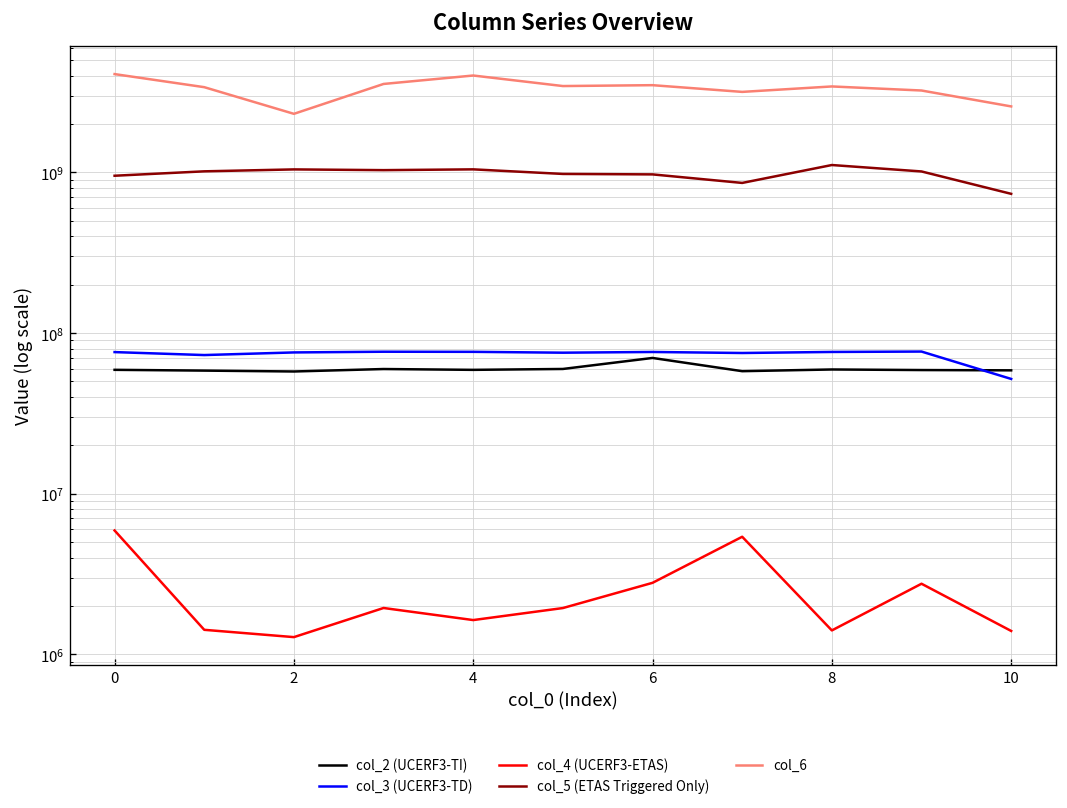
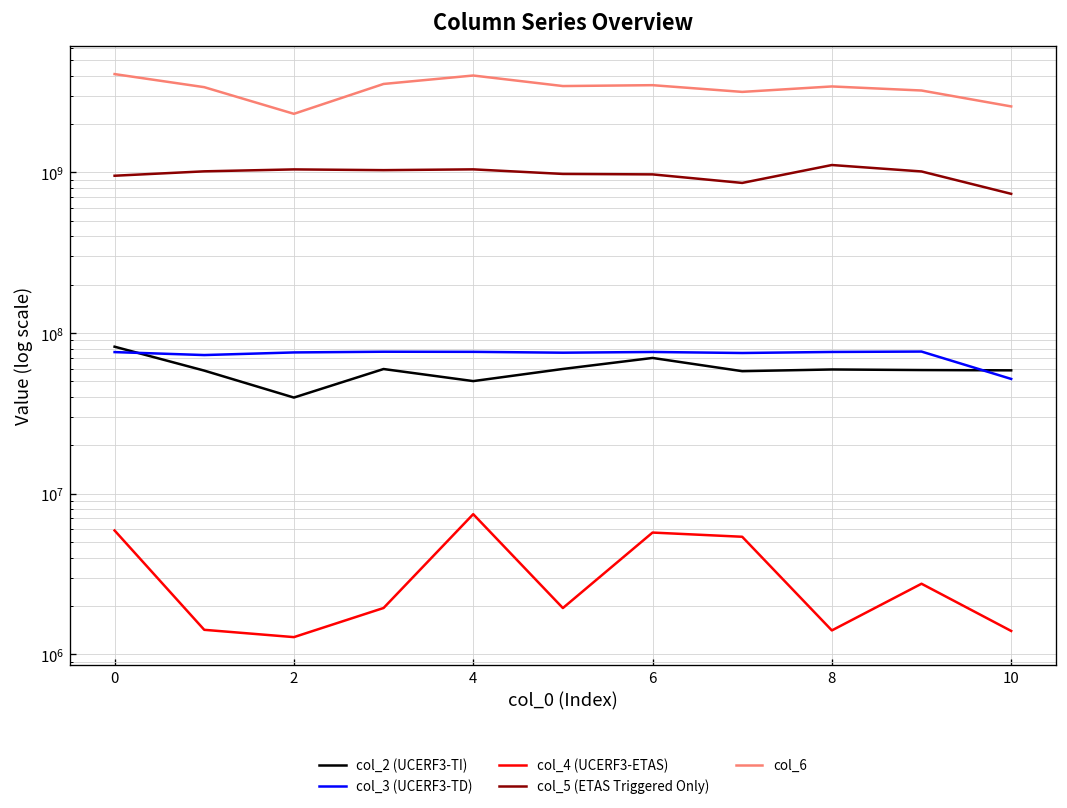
  {
    "col_2 (UCERF3-TI)": {
-     "0": 60000000,
-     "2": 58000000,
-     "4": 60000000,
+     "0": 80000000,
+     "2": 40000000,
+     "4": 50000000,
      "6": 70000000,
      "8": 60000000,
      "10": 60000000
    },
    "col_3 (UCERF3-TD)": {
      "0": 80000000,
      "2": 80000000,
      "4": 80000000,
      "6": 80000000,
      "8": 80000000,
      "10": 52000000
    },
    "col_4 (UCERF3-ETAS)": {
      "0": 6000000,
      "2": 1300000,
-     "4": 1600000,
-     "6": 2800000,
+     "4": 7000000,
+     "6": 5700000,
      "8": 1400000,
      "10": 1400000
    },
    "col_5 (ETAS Triggered Only)": {
      "0": 1000000000,
      "2": 1000000000,
      "4": 1000000000,
      "6": 1000000000,
      "8": 1100000000,
      "10": 700000000
    },
    "col_6": {
      "0": 4100000000,
      "2": 2300000000,
      "4": 4000000000,
      "6": 3500000000,
      "8": 3400000000,
      "10": 2600000000
    }
  }
